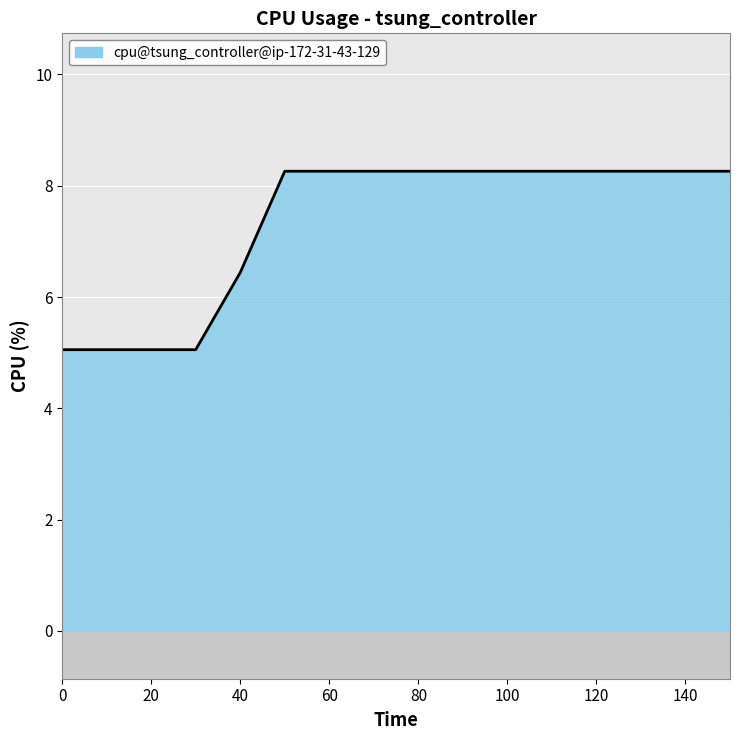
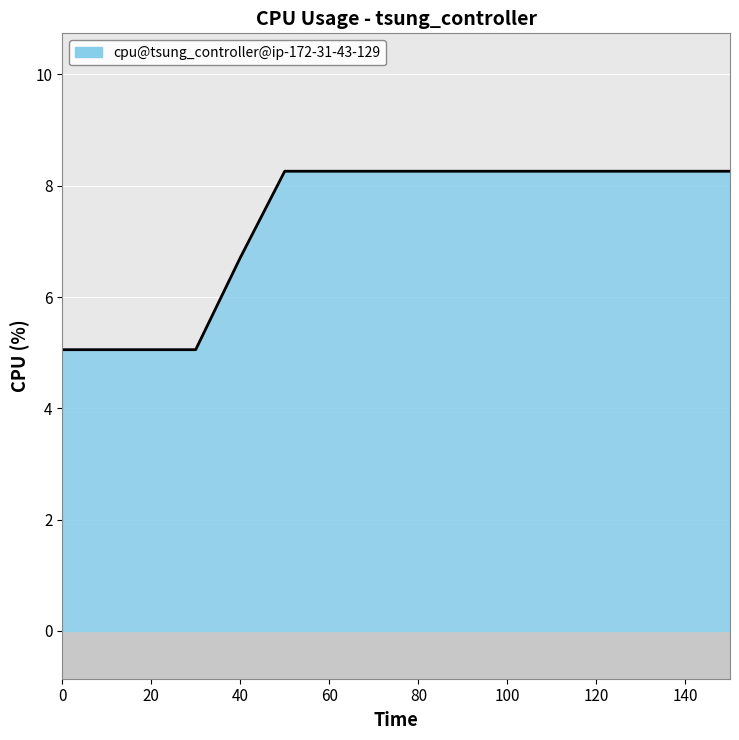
  {
    "0": 5.1,
    "20": 5.1,
-   "40": 6.4,
+   "40": 6.7,
    "60": 8.3,
    "80": 8.3,
    "100": 8.3,
    "120": 8.3,
    "140": 8.3
  }
